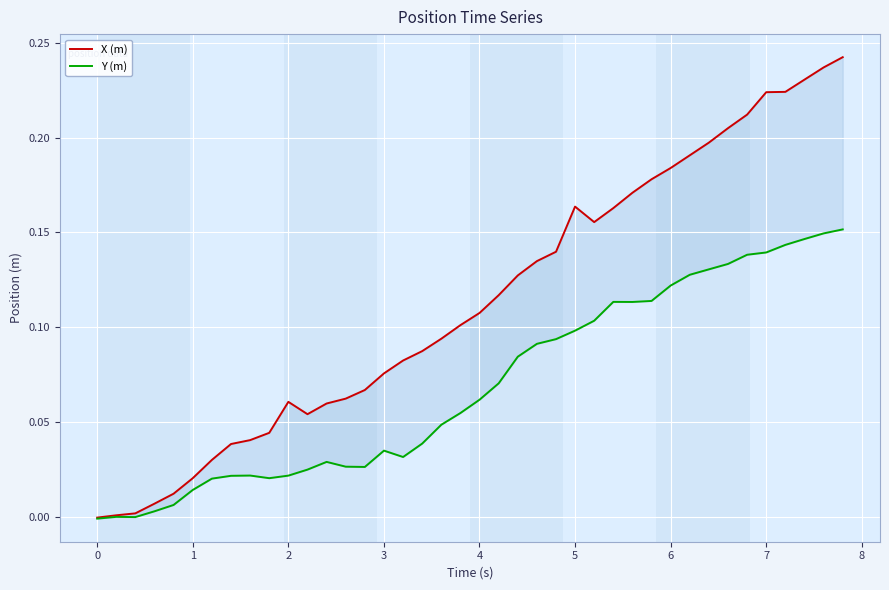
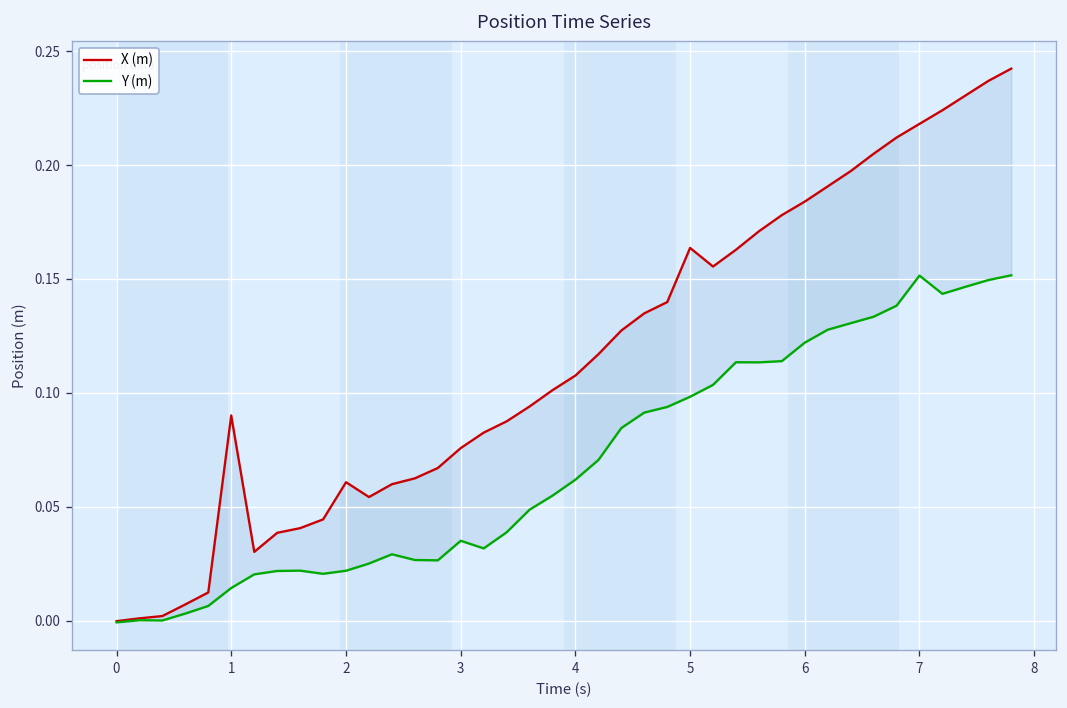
  {
    "X (m)": {
-     "1": 0.020,
+     "1": 0.090,
      "2": 0.061,
      "3": 0.076,
      "4": 0.108,
      "5": 0.164,
      "6": 0.184,
-     "7": 0.224
+     "7": 0.218
    },
    "Y (m)": {
      "1": 0.014,
      "2": 0.022,
      "3": 0.035,
      "4": 0.062,
      "5": 0.098,
      "6": 0.122,
-     "7": 0.139
+     "7": 0.151
    }
  }
